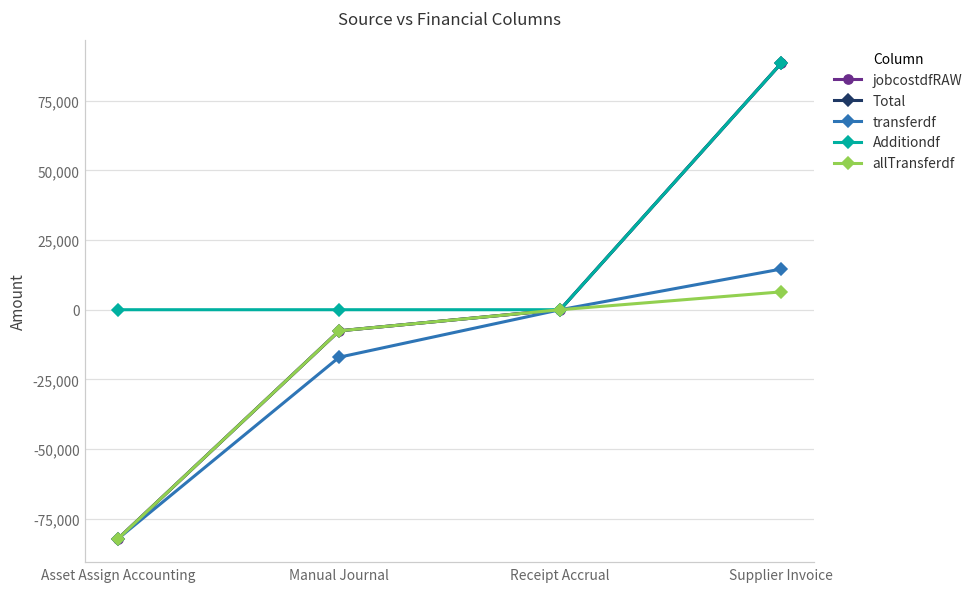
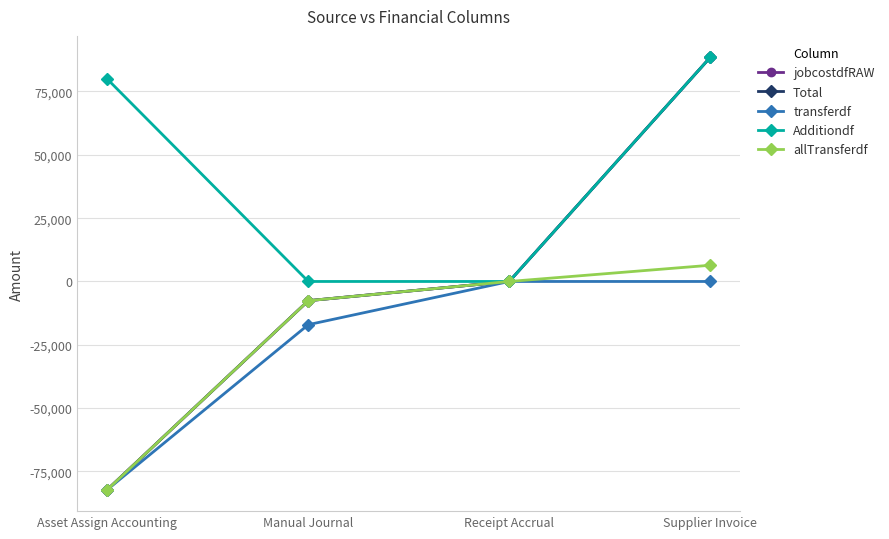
  {
    "transferdf": {
      "Manual Journal": "-17,000",
-     "Supplier Invoice": "15,000"
+     "Supplier Invoice": "0"
    },
    "Additiondf": {
-     "Asset Assign Accounting": "0",
+     "Asset Assign Accounting": "80,000",
      "Manual Journal": "0"
    },
    "allTransferdf": {
      "Supplier Invoice": "6,000"
    }
  }
